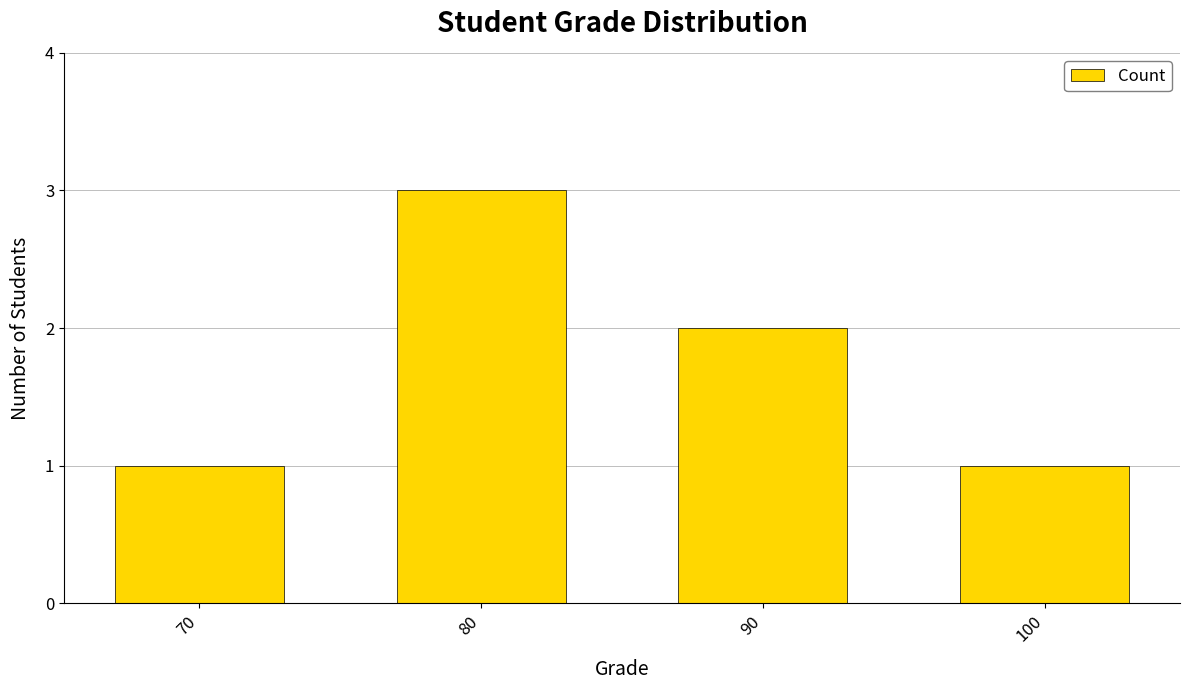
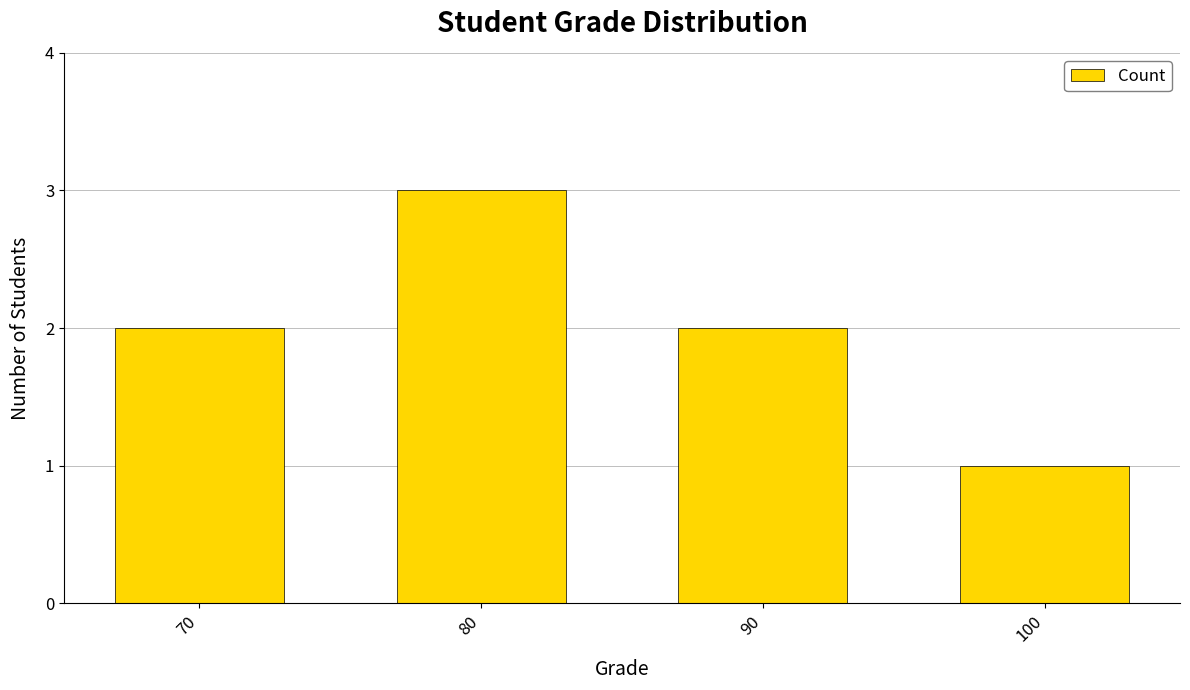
  {
-   "70": 1,
+   "70": 2,
    "80": 3,
    "90": 2,
    "100": 1
  }
